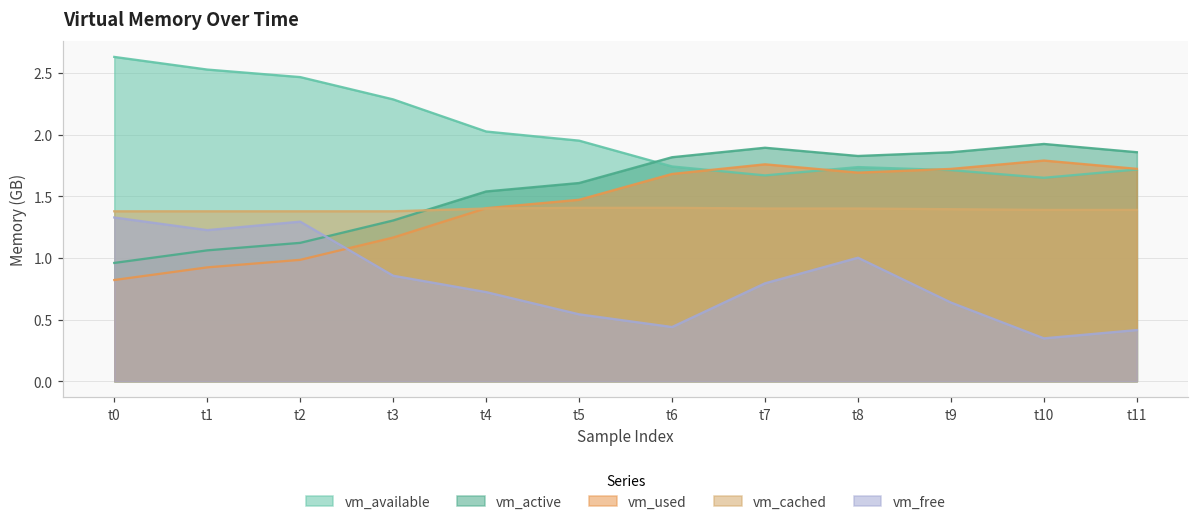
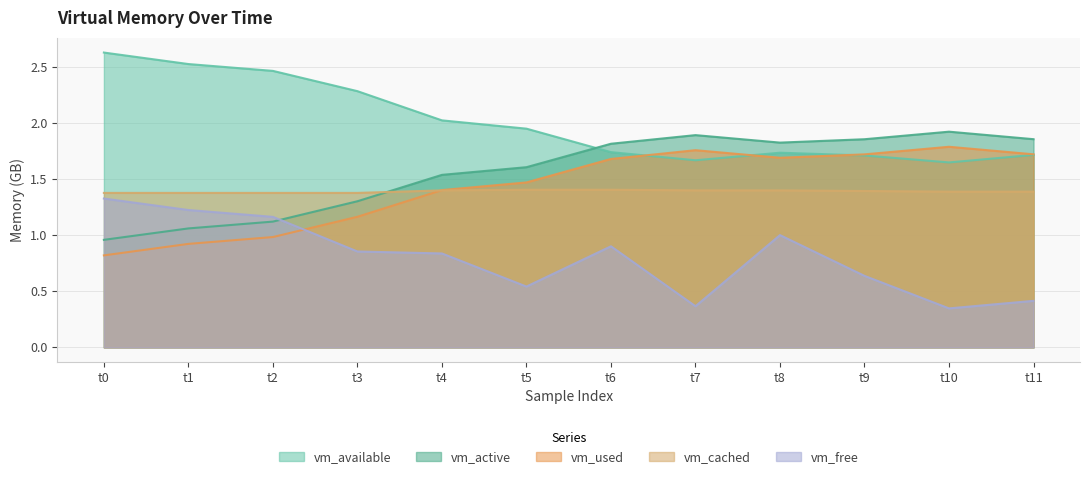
  {
    "vm_free": {
      "t0": 1.33,
      "t1": 1.23,
-     "t2": 1.29,
+     "t2": 1.16,
      "t3": 0.86,
-     "t4": 0.72,
+     "t4": 0.84,
      "t5": 0.54,
-     "t6": 0.44,
-     "t7": 0.79,
+     "t6": 0.90,
+     "t7": 0.37,
      "t8": 1.00,
      "t9": 0.64,
      "t10": 0.35,
      "t11": 0.42
    }
  }
